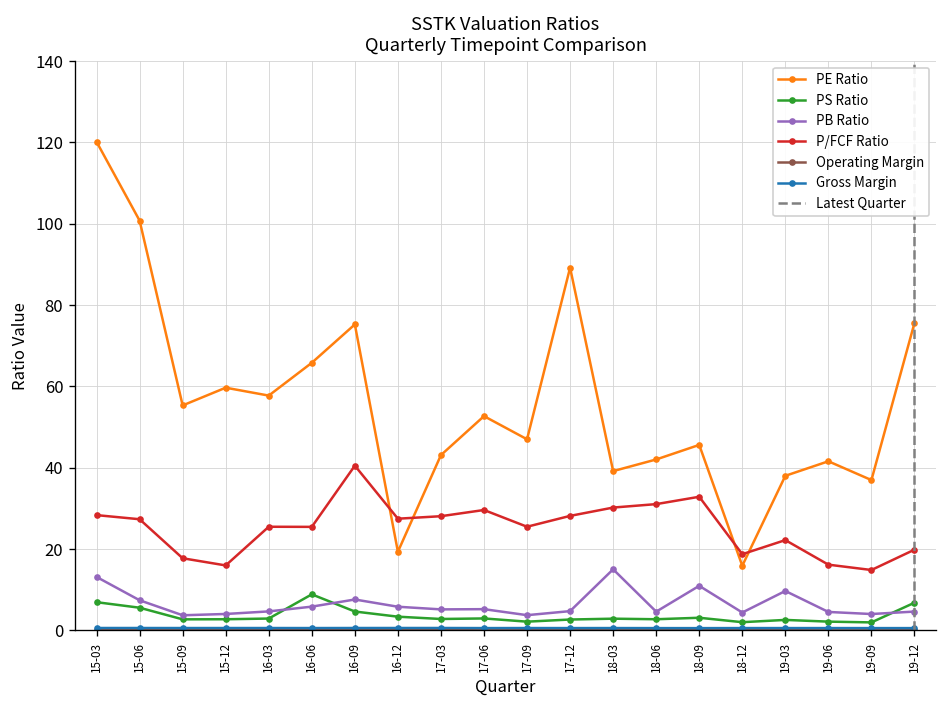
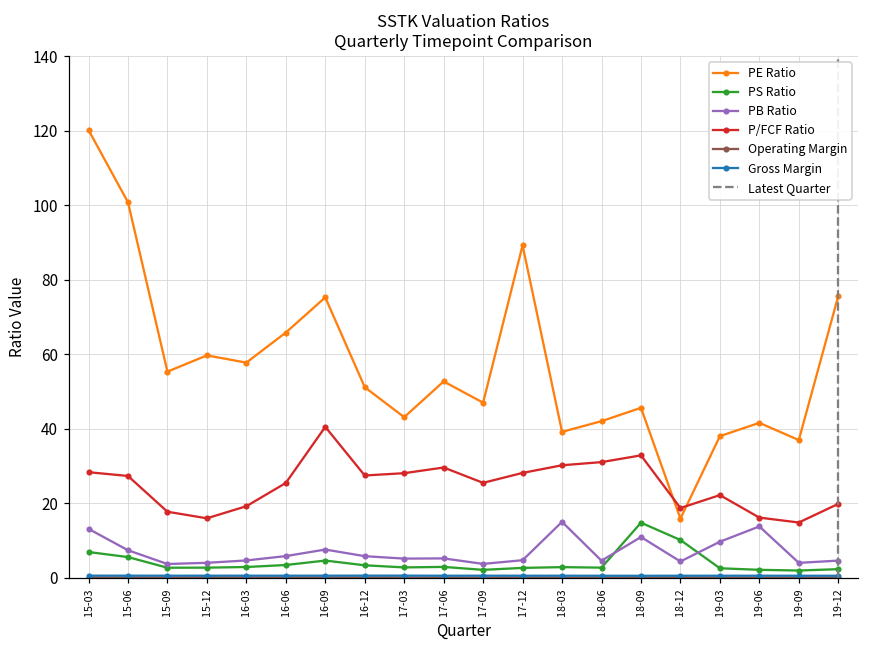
  {
    "PE Ratio": {
      "15-03": 120,
      "15-06": 101,
      "15-09": 55,
      "15-12": 60,
      "16-03": 58,
      "16-06": 66,
      "16-09": 75,
-     "16-12": 19,
+     "16-12": 51,
      "17-03": 43,
      "17-06": 53,
      "17-09": 47,
      "17-12": 89,
      "18-03": 39,
      "18-06": 42,
      "18-09": 46,
      "18-12": 16,
      "19-03": 38,
      "19-06": 42,
      "19-09": 37,
      "19-12": 76
    },
    "PS Ratio": {
      "15-03": 7,
      "15-06": 6,
      "15-09": 3,
      "15-12": 3,
      "16-03": 3,
-     "16-06": 9,
+     "16-06": 3,
      "16-09": 5,
      "16-12": 3,
      "17-03": 3,
      "17-06": 3,
      "17-09": 2,
      "17-12": 3,
      "18-03": 3,
      "18-06": 3,
-     "18-09": 3,
-     "18-12": 2,
+     "18-09": 15,
+     "18-12": 10,
      "19-03": 3,
      "19-06": 2,
      "19-09": 2,
-     "19-12": 7
+     "19-12": 2
    },
    "PB Ratio": {
      "15-03": 13,
      "15-06": 7,
      "15-09": 4,
      "15-12": 4,
      "16-03": 5,
      "16-06": 6,
      "16-09": 8,
      "16-12": 6,
      "17-03": 5,
      "17-06": 5,
      "17-09": 4,
      "17-12": 5,
      "18-03": 15,
      "18-06": 5,
      "18-09": 11,
      "18-12": 4,
      "19-03": 10,
-     "19-06": 5,
+     "19-06": 14,
      "19-09": 4,
      "19-12": 5
    },
    "P/FCF Ratio": {
      "15-03": 28,
      "15-06": 27,
      "15-09": 18,
      "15-12": 16,
-     "16-03": 25,
+     "16-03": 19,
      "16-06": 25,
      "16-09": 41,
      "16-12": 27,
      "17-03": 28,
      "17-06": 30,
      "17-09": 25,
      "17-12": 28,
      "18-03": 30,
      "18-06": 31,
      "18-09": 33,
      "18-12": 19,
      "19-03": 22,
      "19-06": 16,
      "19-09": 15,
      "19-12": 20
    }
  }
